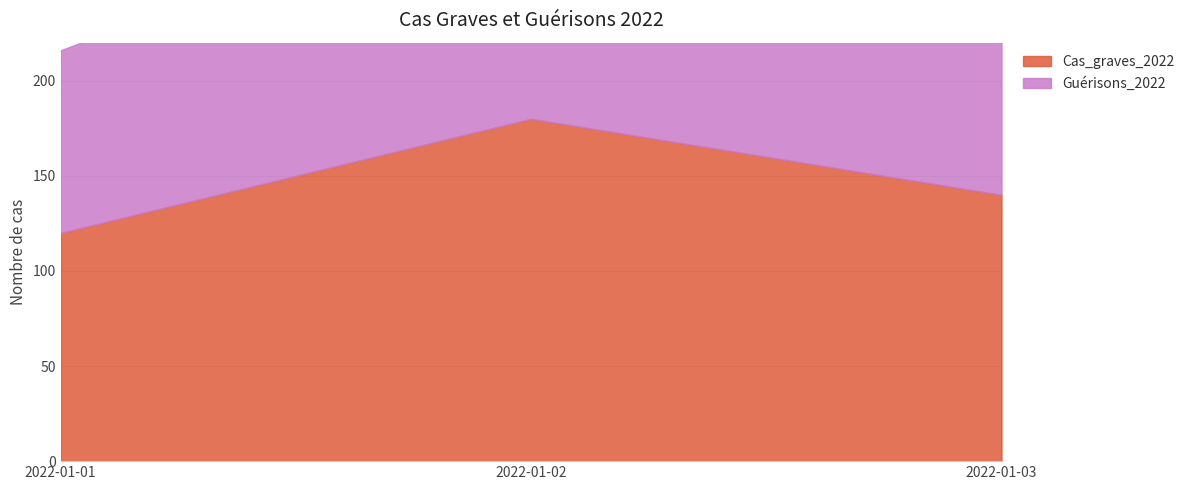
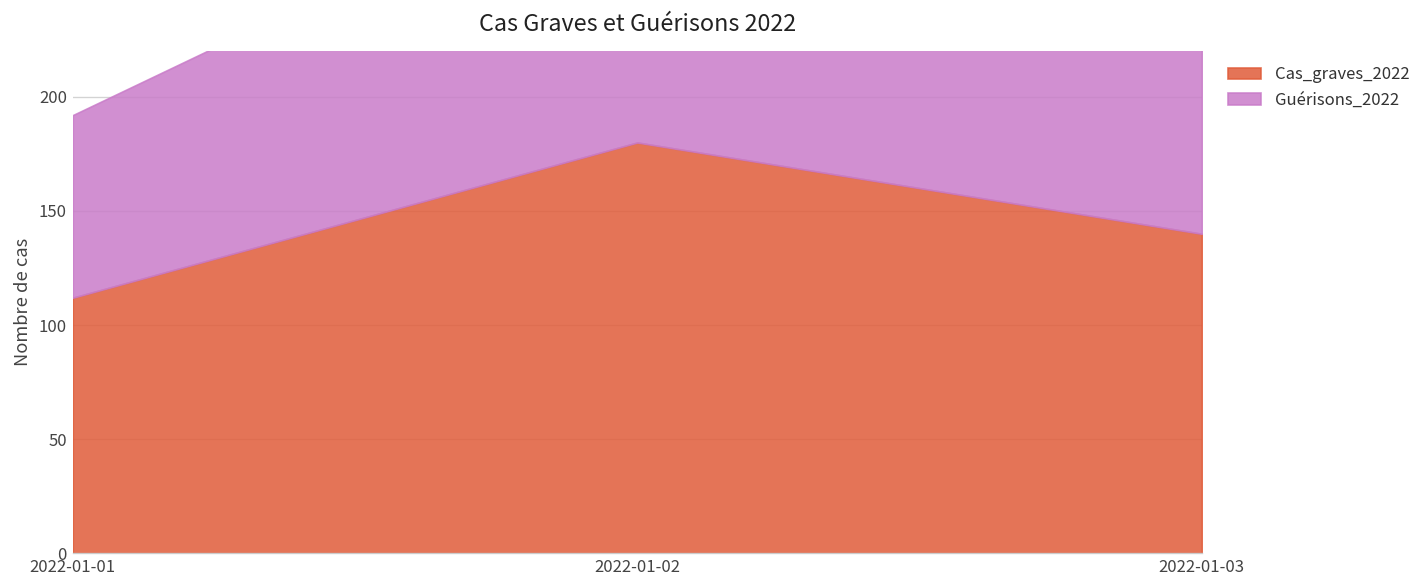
  {
    "Cas_graves_2022": {
-     "2022-01-01": 120,
+     "2022-01-01": 112,
      "2022-01-02": 180,
      "2022-01-03": 140
    },
    "Guérisons_2022": {
-     "2022-01-01": 96
+     "2022-01-01": 80
    }
  }
